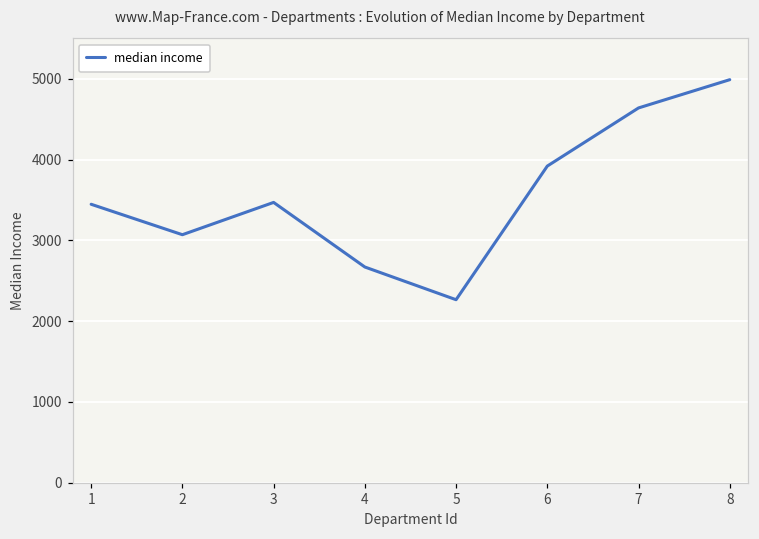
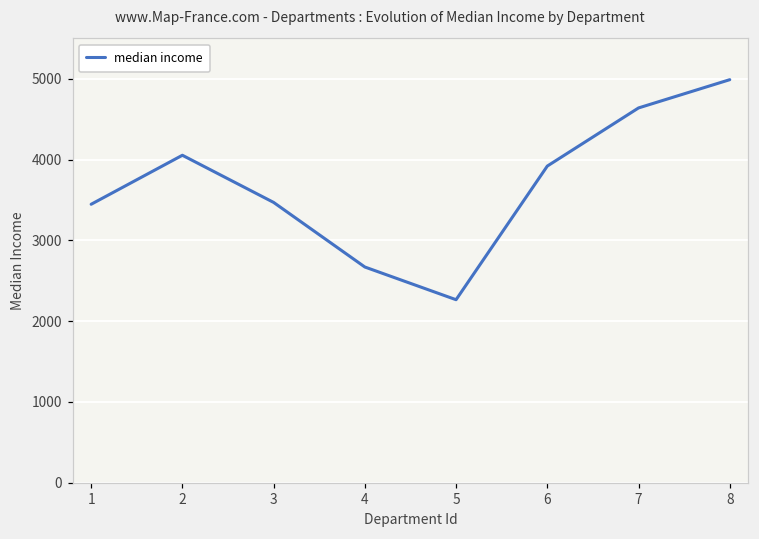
  {
    "1": 3400,
-   "2": 3100,
+   "2": 4100,
    "3": 3500,
    "4": 2700,
    "5": 2300,
    "6": 3900,
    "7": 4600,
    "8": 5000
  }
